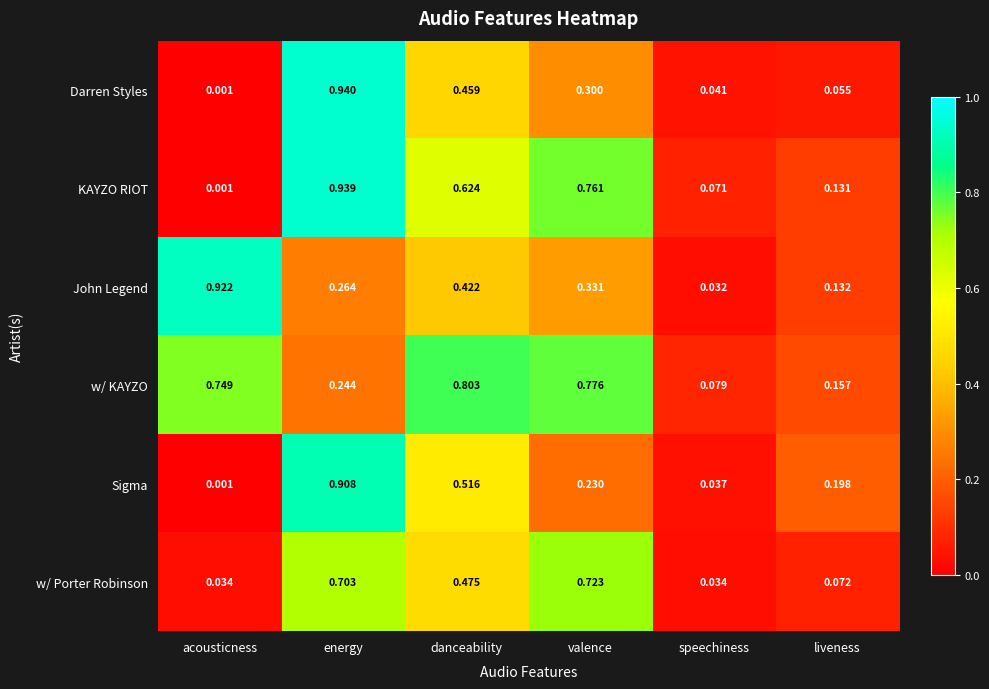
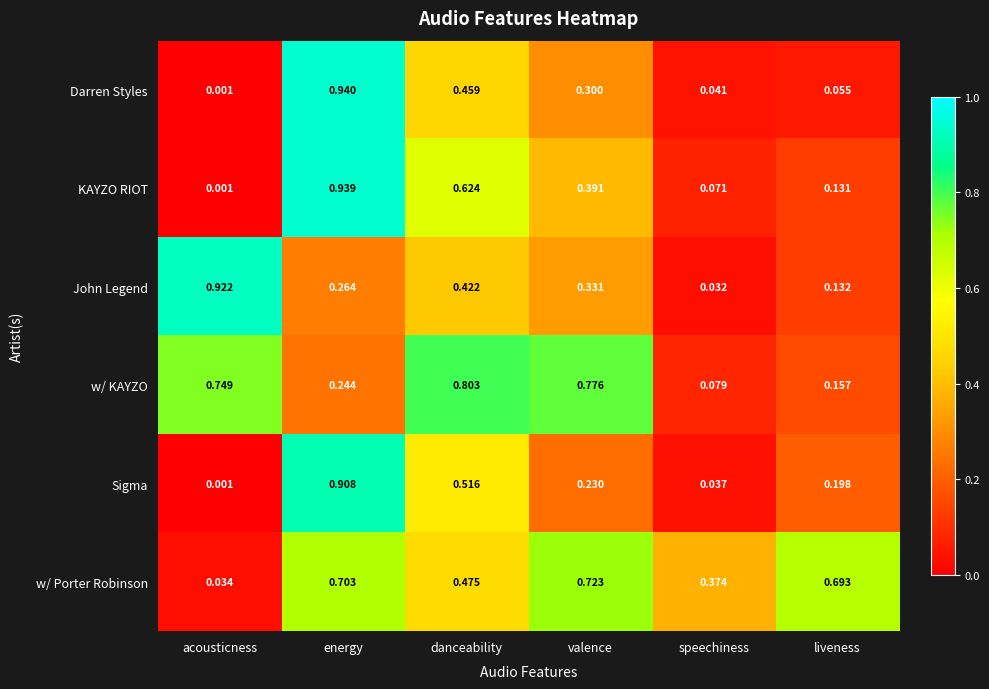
  {
    "Darren Styles": {
      "acousticness": 0.001,
      "energy": 0.940,
      "danceability": 0.459,
      "valence": 0.300,
      "speechiness": 0.041,
      "liveness": 0.055
    },
    "KAYZO RIOT": {
      "acousticness": 0.001,
      "energy": 0.939,
      "danceability": 0.624,
-     "valence": 0.761,
+     "valence": 0.391,
      "speechiness": 0.071,
      "liveness": 0.131
    },
    "John Legend": {
      "acousticness": 0.922,
      "energy": 0.264,
      "danceability": 0.422,
      "valence": 0.331,
      "speechiness": 0.032,
      "liveness": 0.132
    },
    "w/ KAYZO": {
      "acousticness": 0.749,
      "energy": 0.244,
      "danceability": 0.803,
      "valence": 0.776,
      "speechiness": 0.079,
      "liveness": 0.157
    },
    "Sigma": {
      "acousticness": 0.001,
      "energy": 0.908,
      "danceability": 0.516,
      "valence": 0.230,
      "speechiness": 0.037,
      "liveness": 0.198
    },
    "w/ Porter Robinson": {
      "acousticness": 0.034,
      "energy": 0.703,
      "danceability": 0.475,
      "valence": 0.723,
-     "speechiness": 0.034,
-     "liveness": 0.072
+     "speechiness": 0.374,
+     "liveness": 0.693
    }
  }
